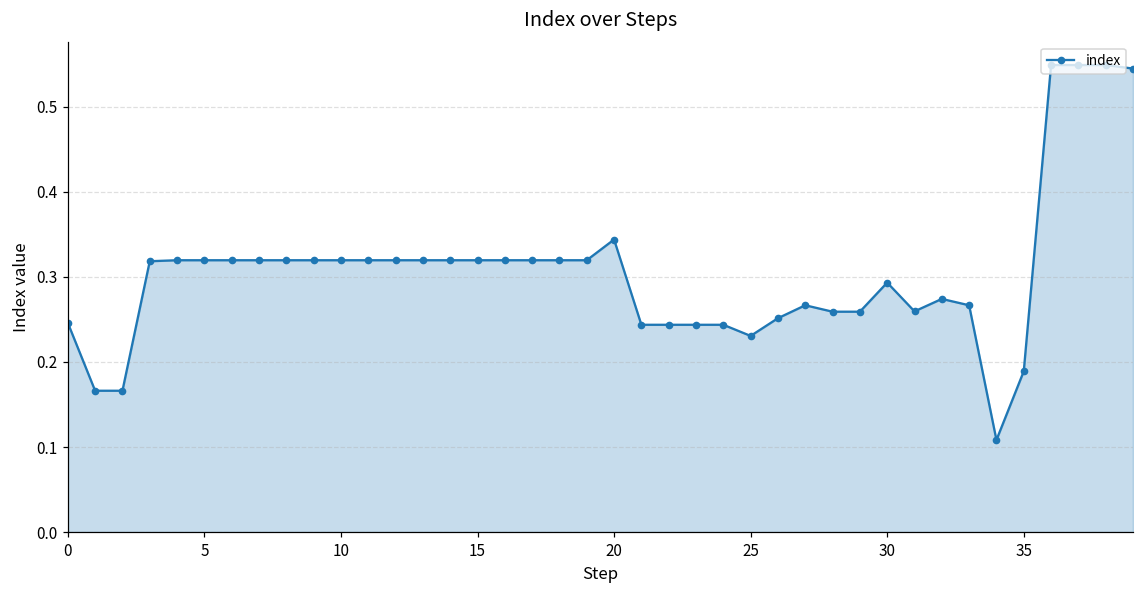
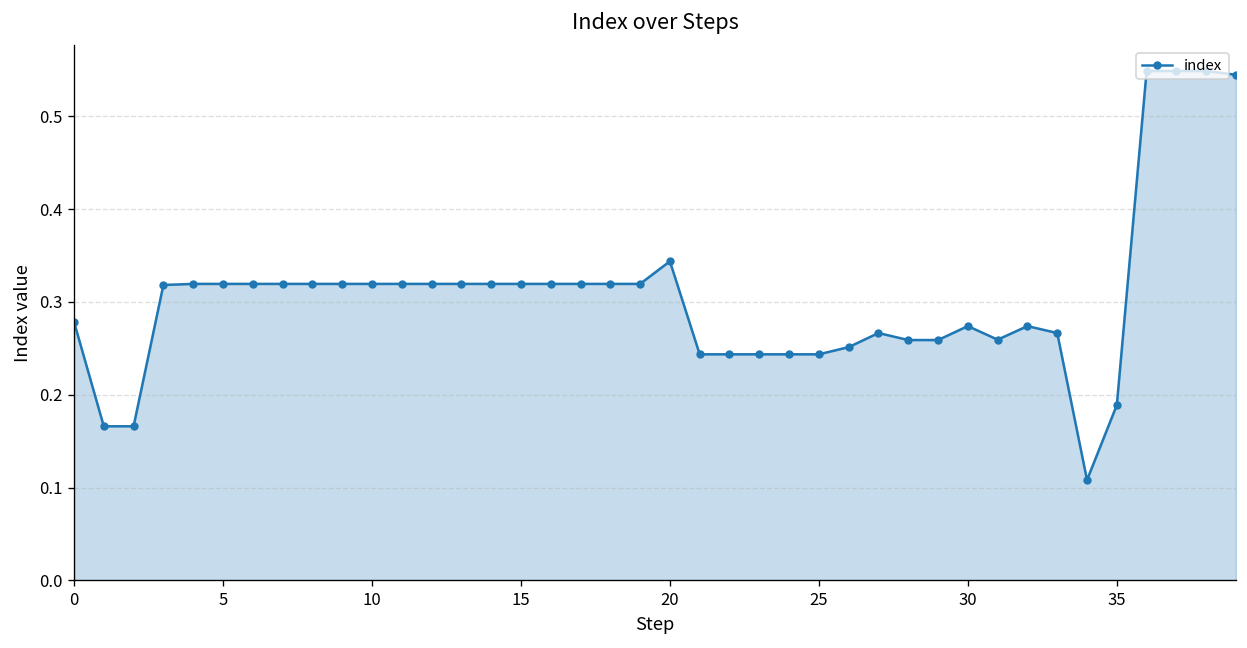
  {
-   "0": 0.25,
+   "0": 0.28,
    "5": 0.32,
    "10": 0.32,
    "15": 0.32,
    "20": 0.34,
-   "25": 0.23,
-   "30": 0.29,
+   "25": 0.24,
+   "30": 0.27,
    "35": 0.19
  }
